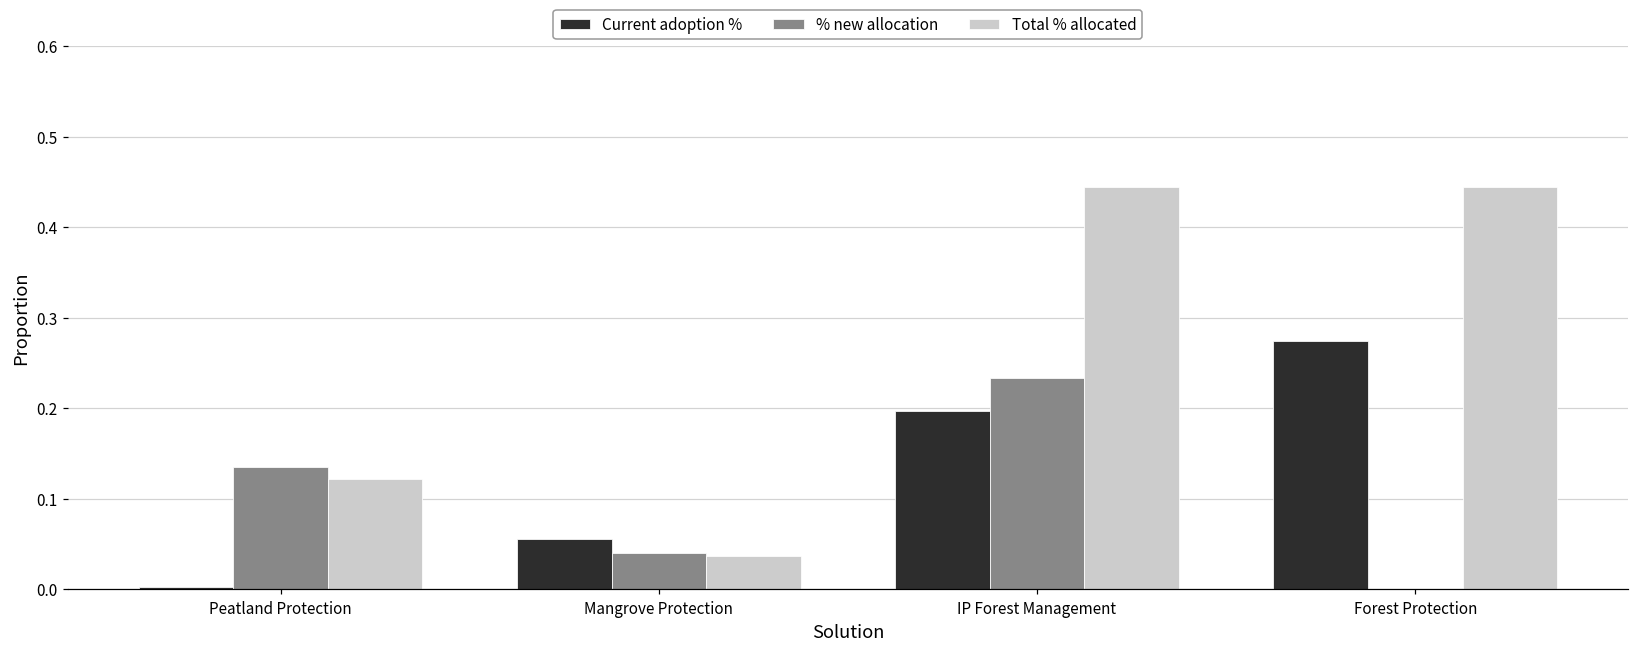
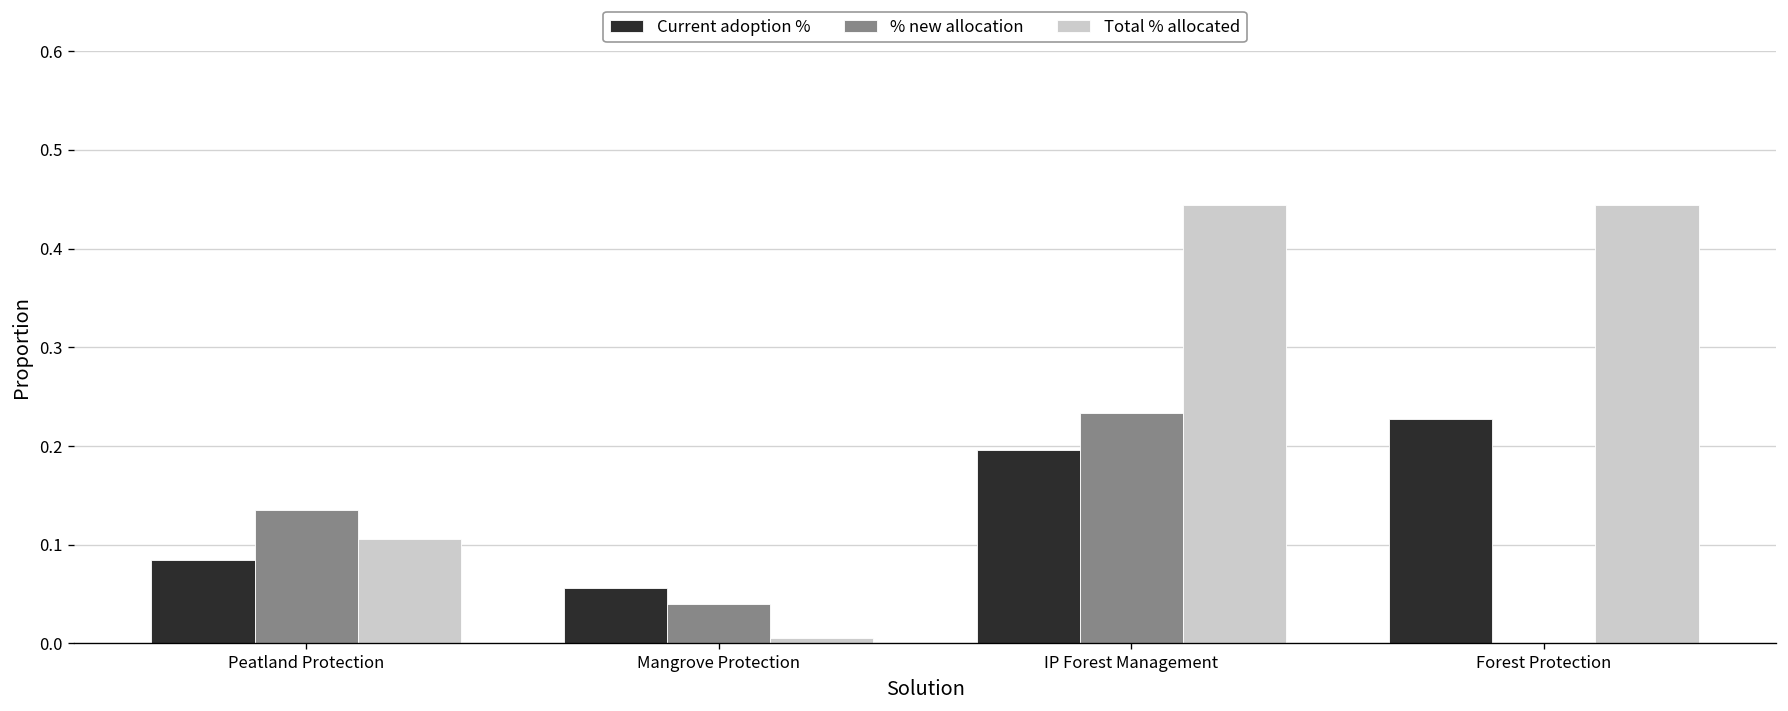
  {
    "Current adoption %": {
-     "Peatland Protection": 0.00,
+     "Peatland Protection": 0.08,
      "Mangrove Protection": 0.06,
      "IP Forest Management": 0.20,
-     "Forest Protection": 0.27
+     "Forest Protection": 0.23
    },
    "% new allocation": {
      "Peatland Protection": 0.14,
      "Mangrove Protection": 0.04,
      "IP Forest Management": 0.23,
      "Forest Protection": 0.00
    },
    "Total % allocated": {
-     "Peatland Protection": 0.12,
-     "Mangrove Protection": 0.04,
+     "Peatland Protection": 0.11,
+     "Mangrove Protection": 0.01,
      "IP Forest Management": 0.44,
      "Forest Protection": 0.44
    }
  }
